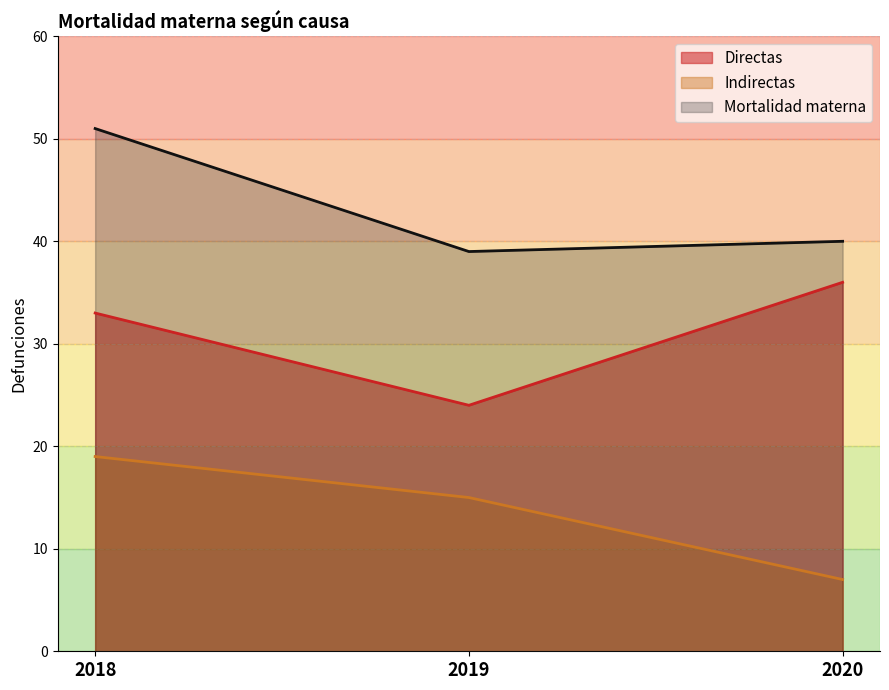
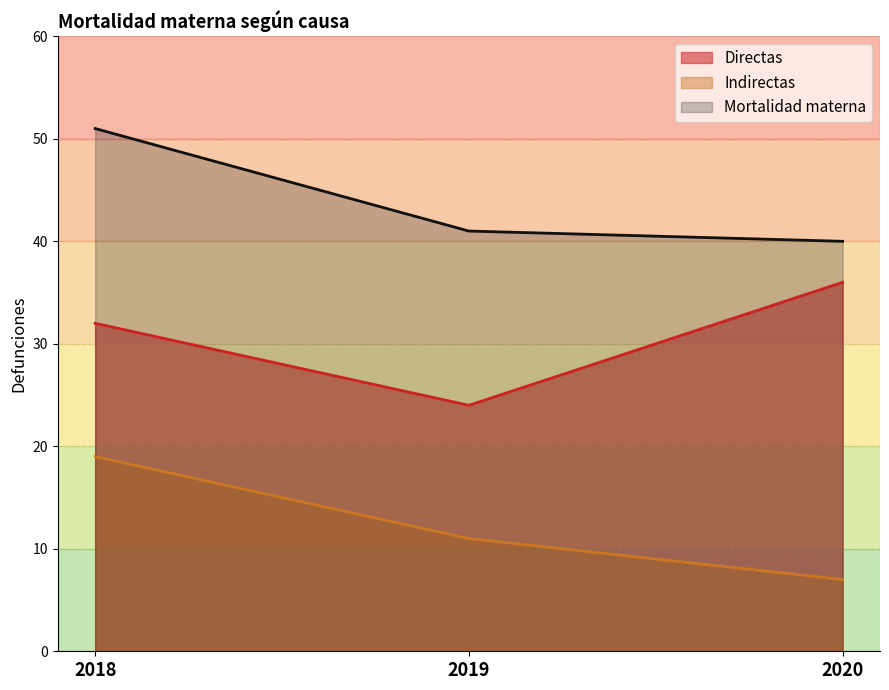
  {
    "Directas": {
-     "2018": 33,
+     "2018": 32,
      "2019": 24,
      "2020": 36
    },
    "Indirectas": {
      "2018": 19,
-     "2019": 15,
+     "2019": 11,
      "2020": 7
    },
    "Mortalidad materna": {
      "2018": 51,
-     "2019": 39,
+     "2019": 41,
      "2020": 40
    }
  }
